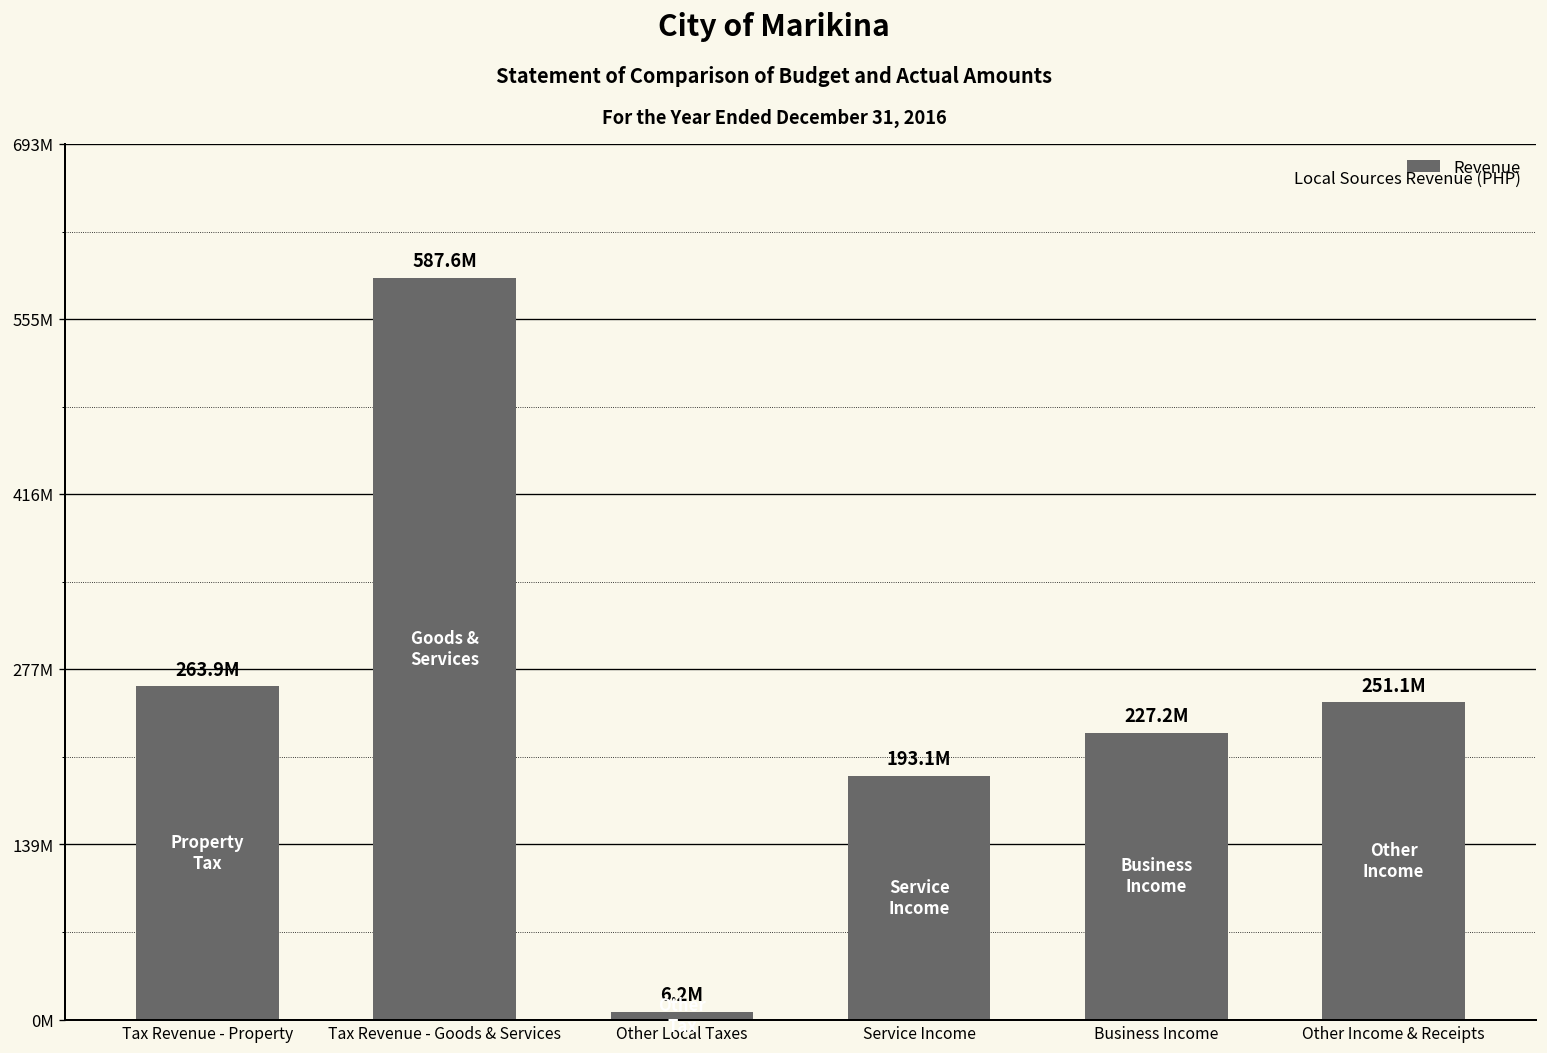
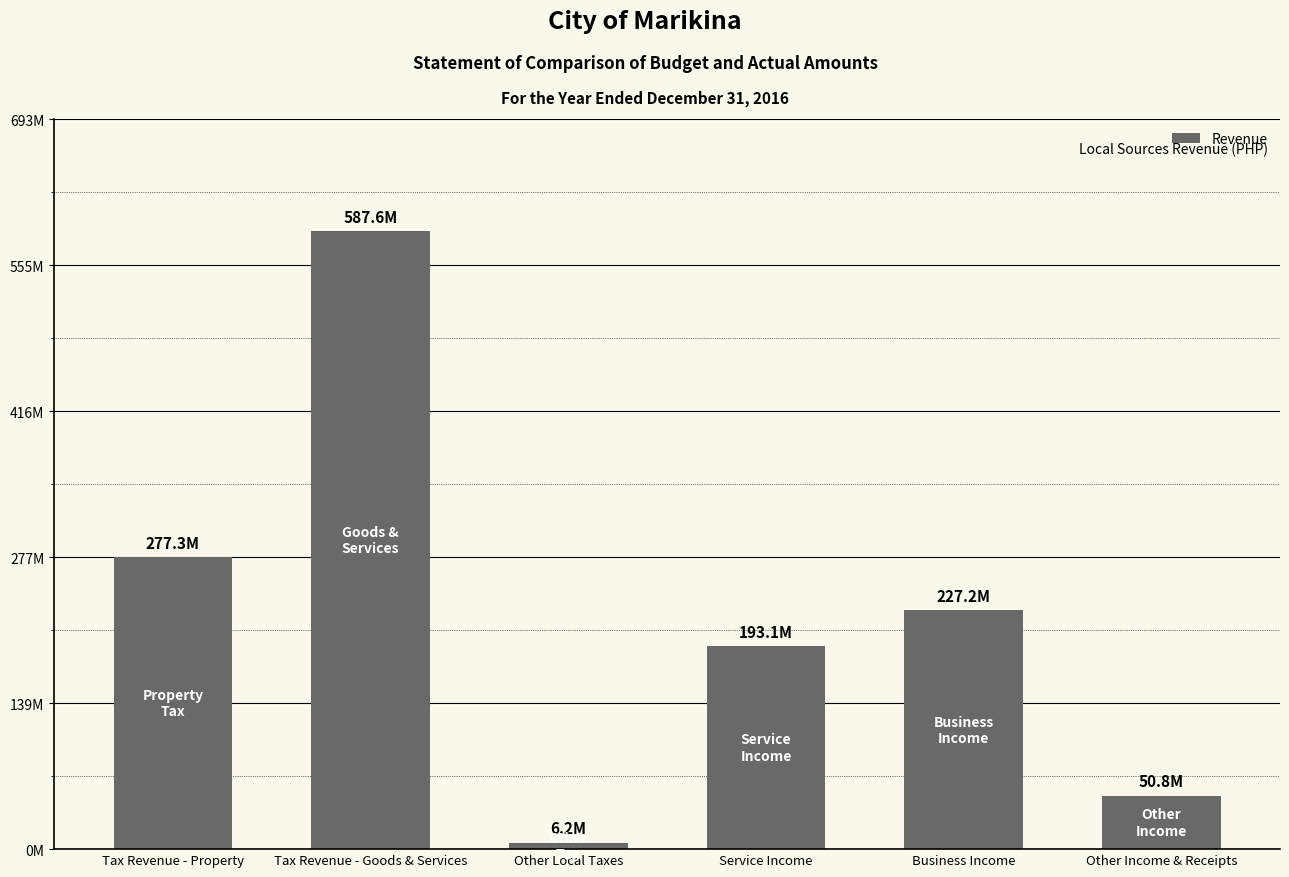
  {
-   "Tax Revenue - Property": "263.9M",
+   "Tax Revenue - Property": "277.3M",
    "Tax Revenue - Goods & Services": "587.6M",
    "Other Local Taxes": "6.2M",
    "Service Income": "193.1M",
    "Business Income": "227.2M",
-   "Other Income & Receipts": "251.1M"
+   "Other Income & Receipts": "50.8M"
  }
